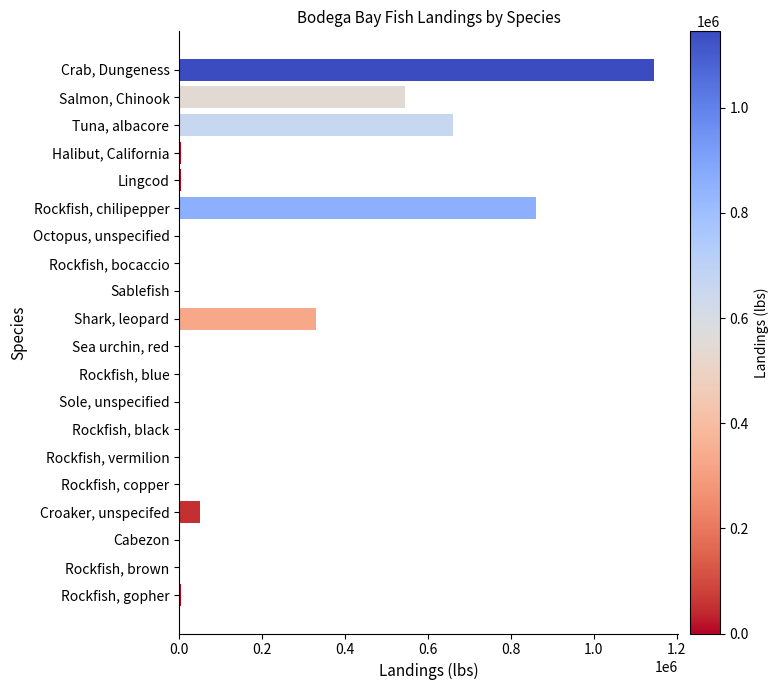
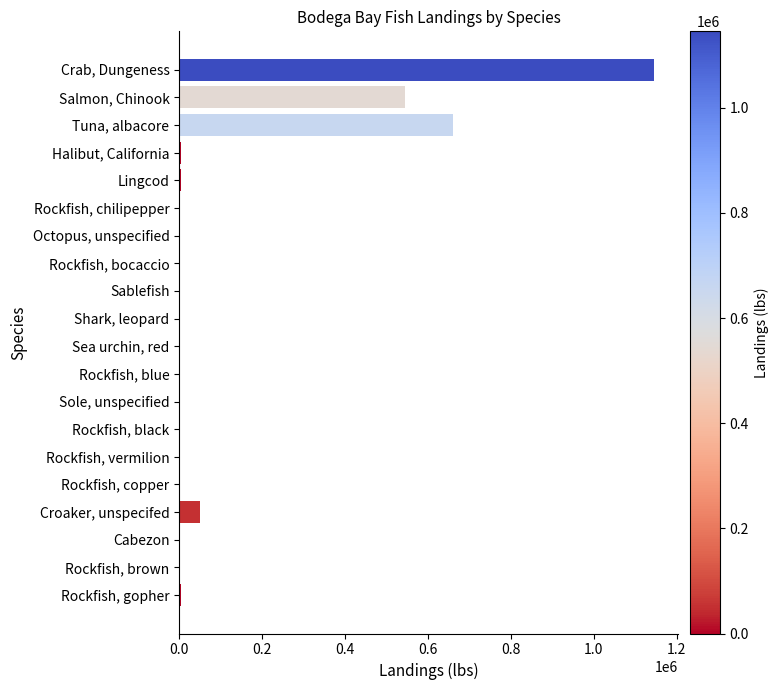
  {
    "Crab, Dungeness": 1150000,
    "Salmon, Chinook": 550000,
    "Tuna, albacore": 660000,
-   "Rockfish, chilipepper": 860000,
-   "Shark, leopard": 330000,
+   "Rockfish, chilipepper": 0,
+   "Shark, leopard": 0,
    "Croaker, unspecifed": 50000
  }
